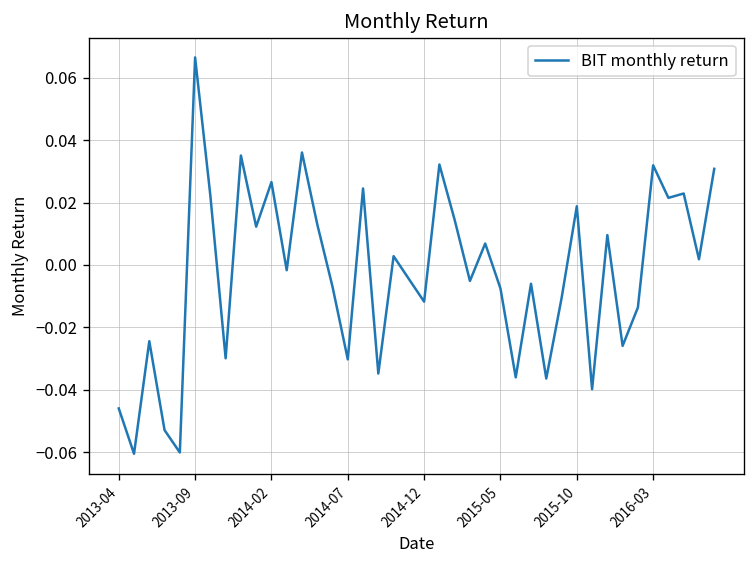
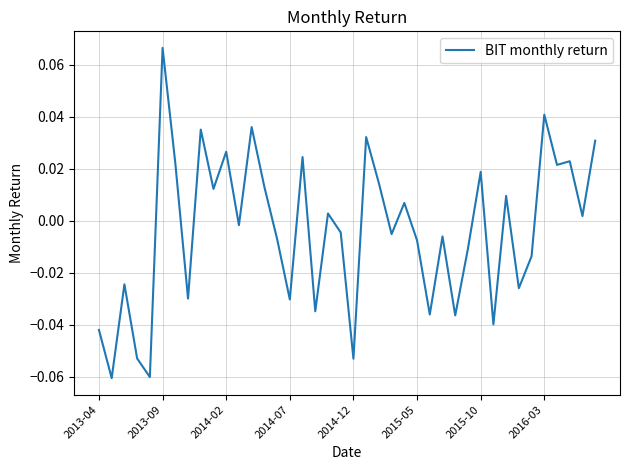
  {
-   "2013-04": -0.046,
+   "2013-04": -0.042,
    "2013-09": 0.067,
    "2014-02": 0.027,
    "2014-07": -0.030,
-   "2014-12": -0.012,
+   "2014-12": -0.053,
    "2015-05": -0.008,
    "2015-10": 0.019,
-   "2016-03": 0.032
+   "2016-03": 0.041
  }
